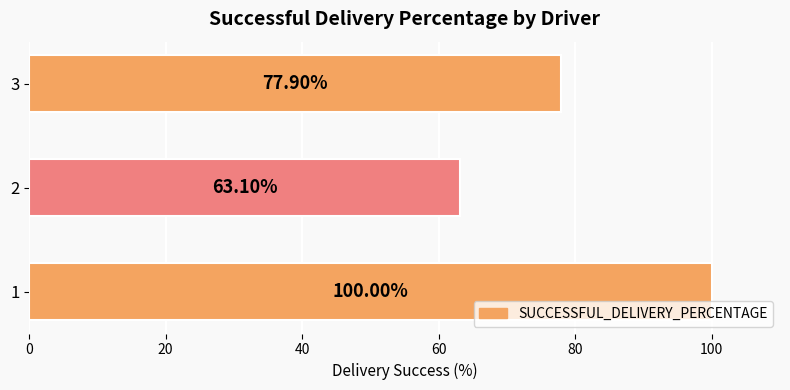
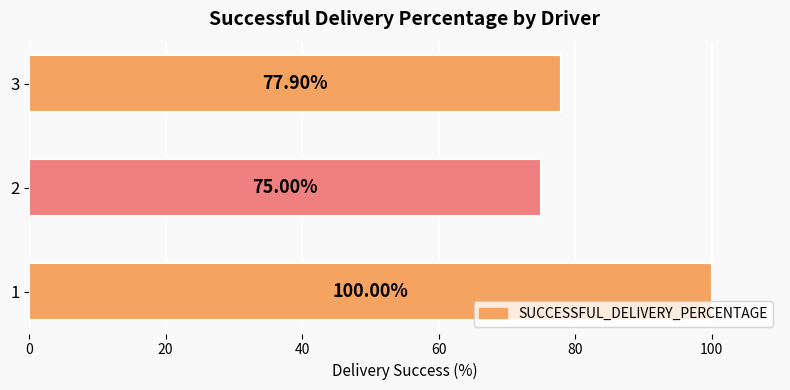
  {
    "3": "77.90%",
-   "2": "63.10%",
+   "2": "75.00%",
    "1": "100.00%"
  }
